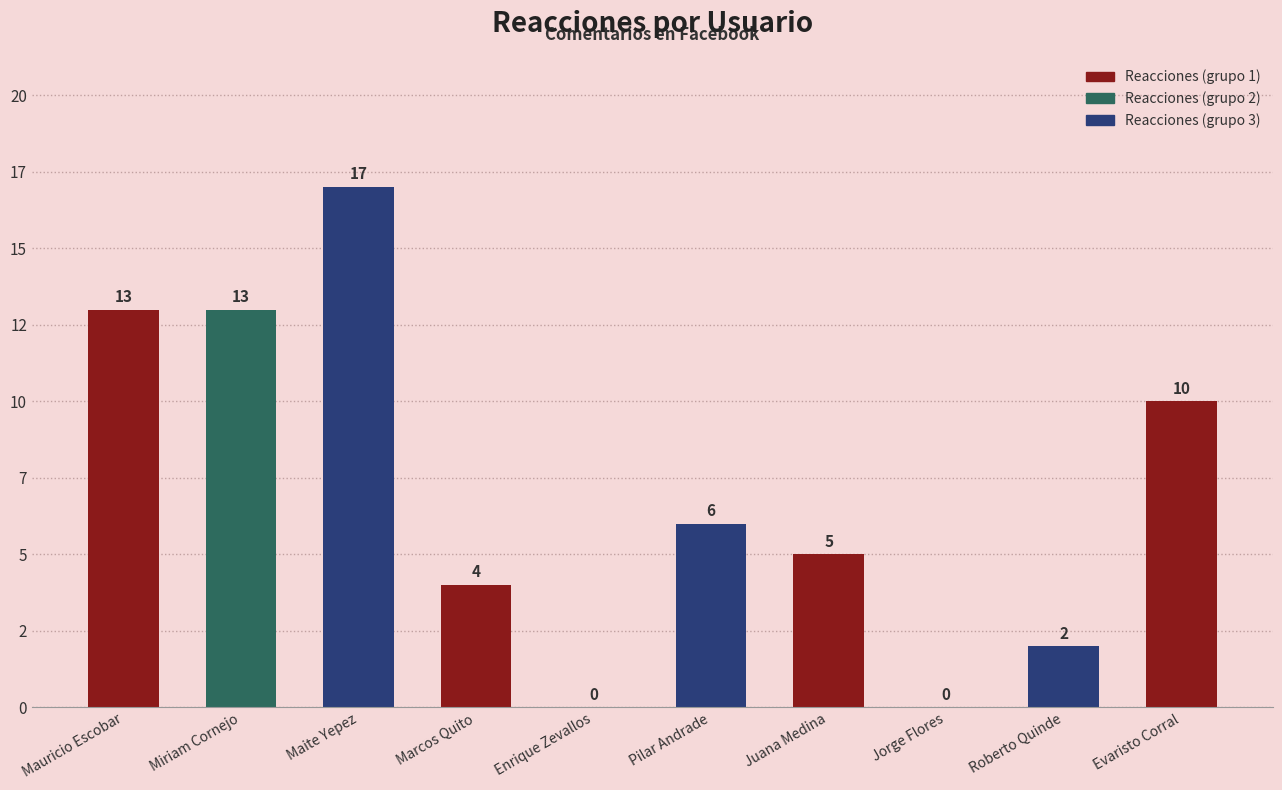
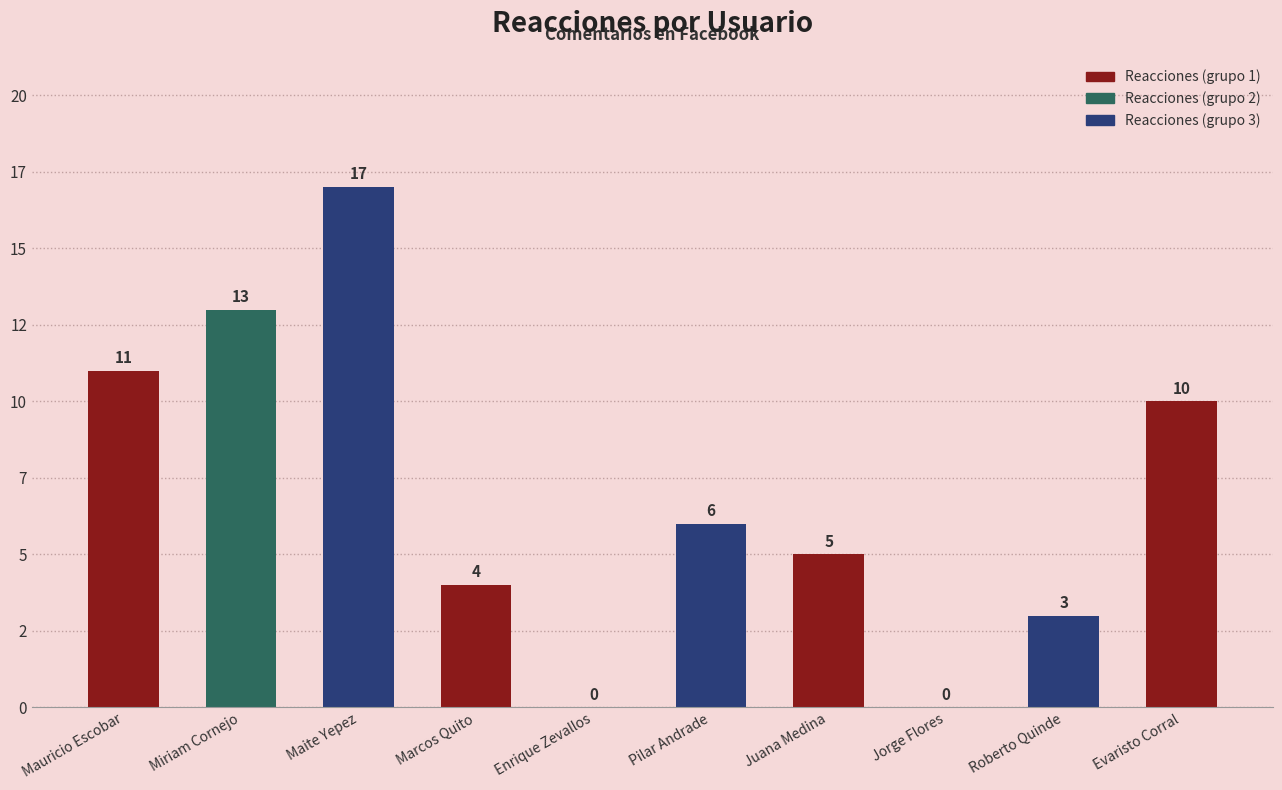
  {
-   "Mauricio Escobar": 13,
+   "Mauricio Escobar": 11,
    "Miriam Cornejo": 13,
    "Maite Yepez": 17,
    "Marcos Quito": 4,
    "Enrique Zevallos": 0,
    "Pilar Andrade": 6,
    "Juana Medina": 5,
    "Jorge Flores": 0,
-   "Roberto Quinde": 2,
+   "Roberto Quinde": 3,
    "Evaristo Corral": 10
  }
